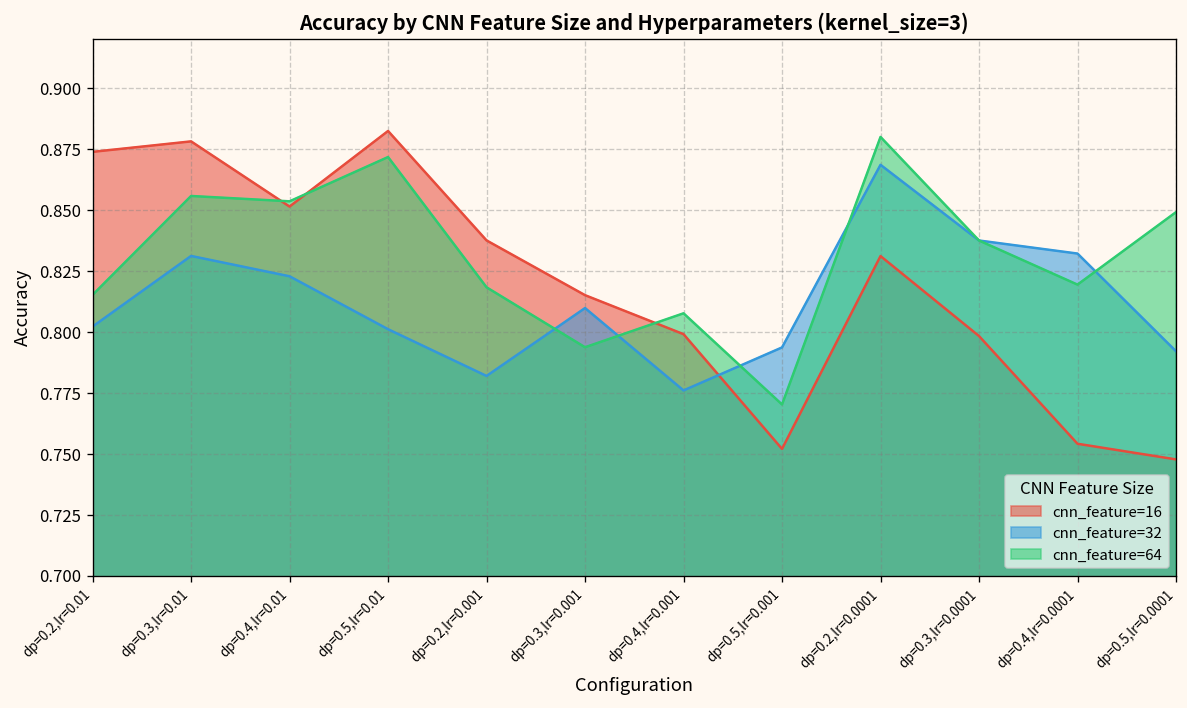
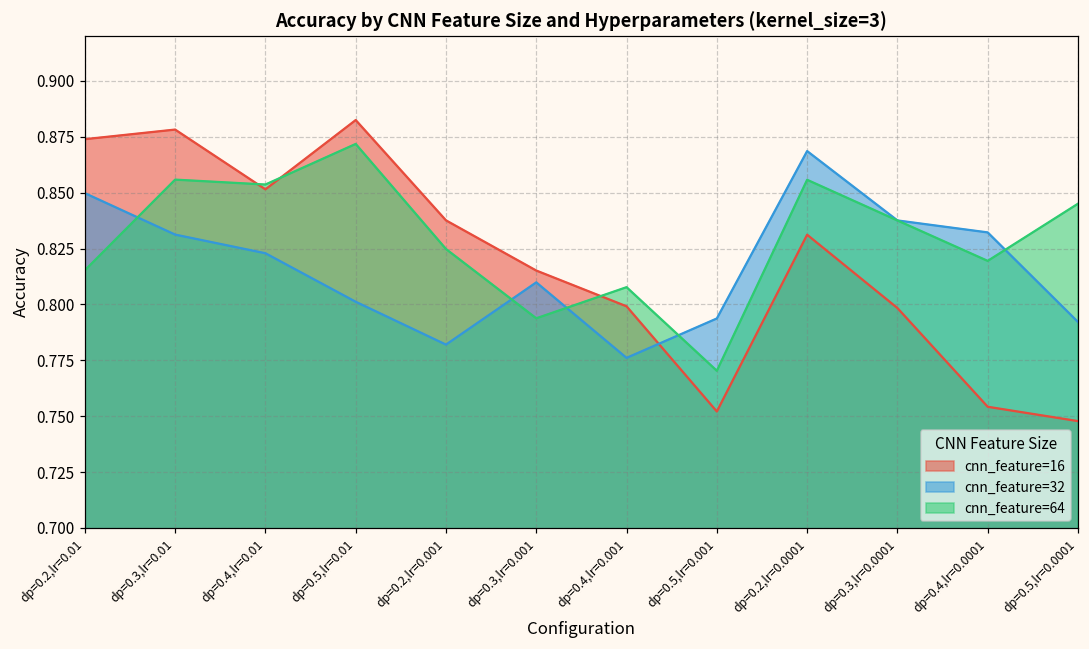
  {
    "cnn_feature=16": {
      "dp=0.2,lr=0.01": 0.874,
      "dp=0.3,lr=0.01": 0.878,
      "dp=0.4,lr=0.01": 0.851,
      "dp=0.5,lr=0.01": 0.882,
      "dp=0.2,lr=0.001": 0.838,
      "dp=0.3,lr=0.001": 0.815,
      "dp=0.4,lr=0.001": 0.799,
      "dp=0.5,lr=0.001": 0.752,
      "dp=0.2,lr=0.0001": 0.831,
      "dp=0.3,lr=0.0001": 0.798,
      "dp=0.4,lr=0.0001": 0.754,
      "dp=0.5,lr=0.0001": 0.748
    },
    "cnn_feature=32": {
-     "dp=0.2,lr=0.01": 0.802,
+     "dp=0.2,lr=0.01": 0.850,
      "dp=0.3,lr=0.01": 0.831,
      "dp=0.4,lr=0.01": 0.823,
      "dp=0.5,lr=0.01": 0.801,
      "dp=0.2,lr=0.001": 0.782,
      "dp=0.3,lr=0.001": 0.810,
      "dp=0.4,lr=0.001": 0.776,
      "dp=0.5,lr=0.001": 0.794,
      "dp=0.2,lr=0.0001": 0.869,
      "dp=0.4,lr=0.0001": 0.832,
      "dp=0.5,lr=0.0001": 0.792
    },
    "cnn_feature=64": {
      "dp=0.2,lr=0.01": 0.815,
      "dp=0.3,lr=0.01": 0.856,
      "dp=0.4,lr=0.01": 0.854,
      "dp=0.5,lr=0.01": 0.872,
-     "dp=0.2,lr=0.001": 0.818,
+     "dp=0.2,lr=0.001": 0.825,
      "dp=0.3,lr=0.001": 0.794,
      "dp=0.4,lr=0.001": 0.808,
      "dp=0.5,lr=0.001": 0.770,
-     "dp=0.2,lr=0.0001": 0.880,
+     "dp=0.2,lr=0.0001": 0.856,
      "dp=0.4,lr=0.0001": 0.819,
-     "dp=0.5,lr=0.0001": 0.849
+     "dp=0.5,lr=0.0001": 0.845
    }
  }
